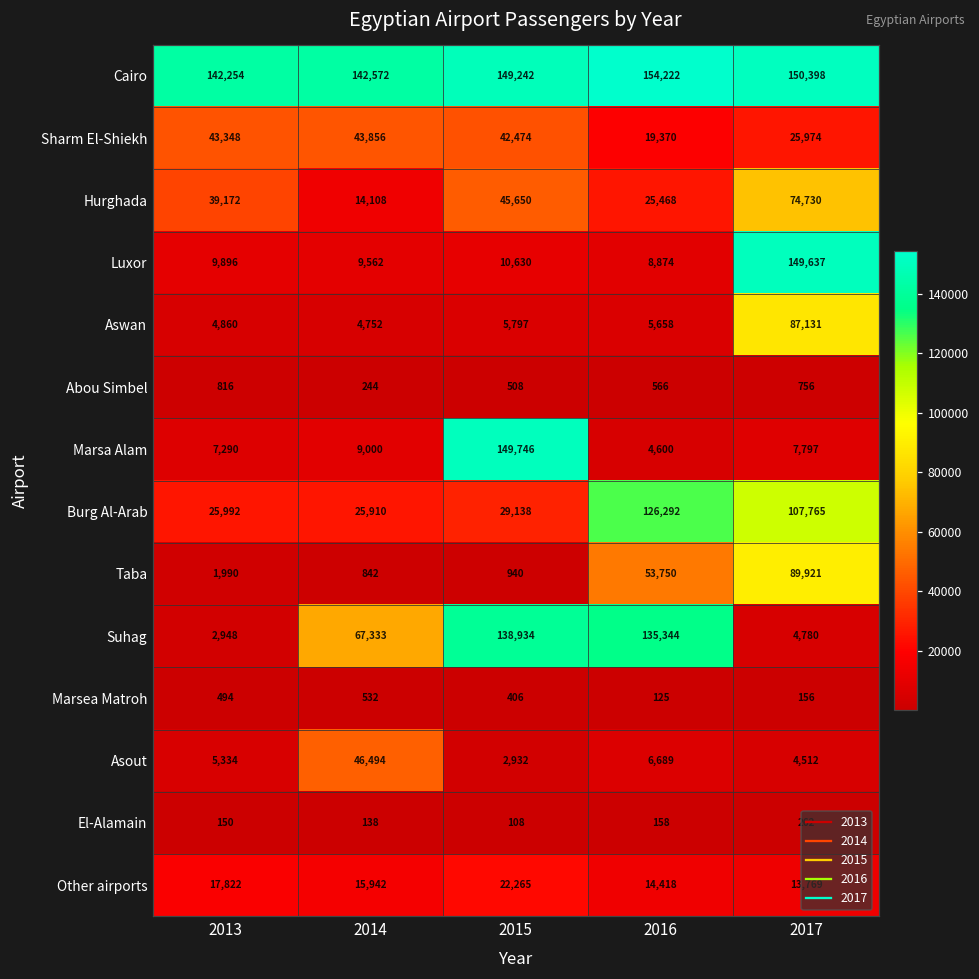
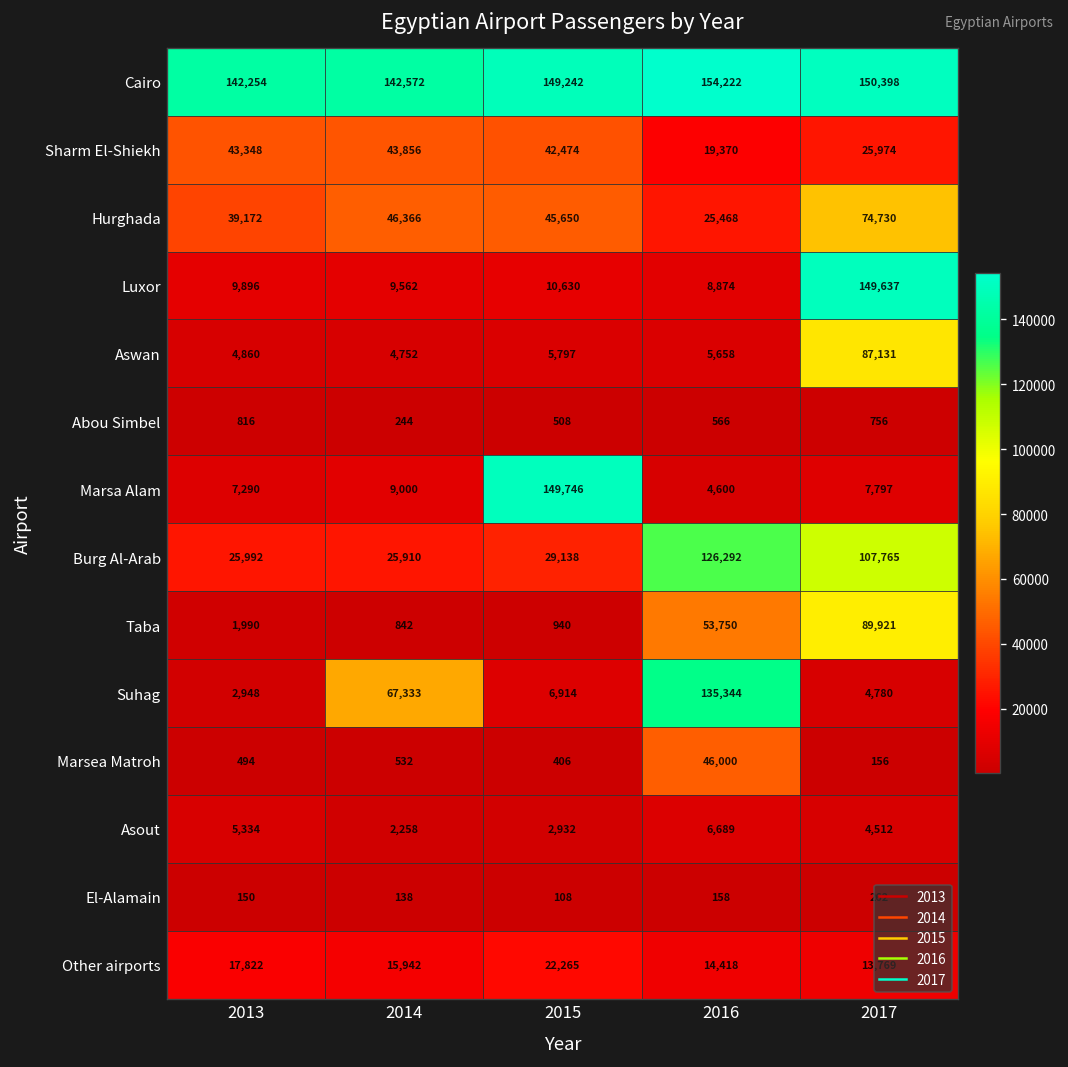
  {
    "Cairo": {
      "2013": "142,254",
      "2014": "142,572",
      "2015": "149,242",
      "2016": "154,222",
      "2017": "150,398"
    },
    "Sharm El-Shiekh": {
      "2013": "43,348",
      "2014": "43,856",
      "2015": "42,474",
      "2016": "19,370",
      "2017": "25,974"
    },
    "Hurghada": {
      "2013": "39,172",
-     "2014": "14,108",
+     "2014": "46,366",
      "2015": "45,650",
      "2016": "25,468",
      "2017": "74,730"
    },
    "Luxor": {
      "2013": "9,896",
      "2014": "9,562",
      "2015": "10,630",
      "2016": "8,874",
      "2017": "149,637"
    },
    "Aswan": {
      "2013": "4,860",
      "2014": "4,752",
      "2015": "5,797",
      "2016": "5,658",
      "2017": "87,131"
    },
    "Abou Simbel": {
      "2013": "816",
      "2014": "244",
      "2015": "508",
      "2016": "566",
      "2017": "756"
    },
    "Marsa Alam": {
      "2013": "7,290",
      "2014": "9,000",
      "2015": "149,746",
      "2016": "4,600",
      "2017": "7,797"
    },
    "Burg Al-Arab": {
      "2013": "25,992",
      "2014": "25,910",
      "2015": "29,138",
      "2016": "126,292",
      "2017": "107,765"
    },
    "Taba": {
      "2013": "1,990",
      "2014": "842",
      "2015": "940",
      "2016": "53,750",
      "2017": "89,921"
    },
    "Suhag": {
      "2013": "2,948",
      "2014": "67,333",
-     "2015": "138,934",
+     "2015": "6,914",
      "2016": "135,344",
      "2017": "4,780"
    },
    "Marsea Matroh": {
      "2013": "494",
      "2014": "532",
      "2015": "406",
-     "2016": "125",
+     "2016": "46,000",
      "2017": "156"
    },
    "Asout": {
      "2013": "5,334",
-     "2014": "46,494",
+     "2014": "2,258",
      "2015": "2,932",
      "2016": "6,689",
      "2017": "4,512"
    },
    "El-Alamain": {
      "2013": "150",
      "2014": "138",
      "2015": "108",
      "2016": "158"
    },
    "Other airports": {
      "2013": "17,822",
      "2014": "15,942",
      "2015": "22,265",
      "2016": "14,418"
    }
  }
